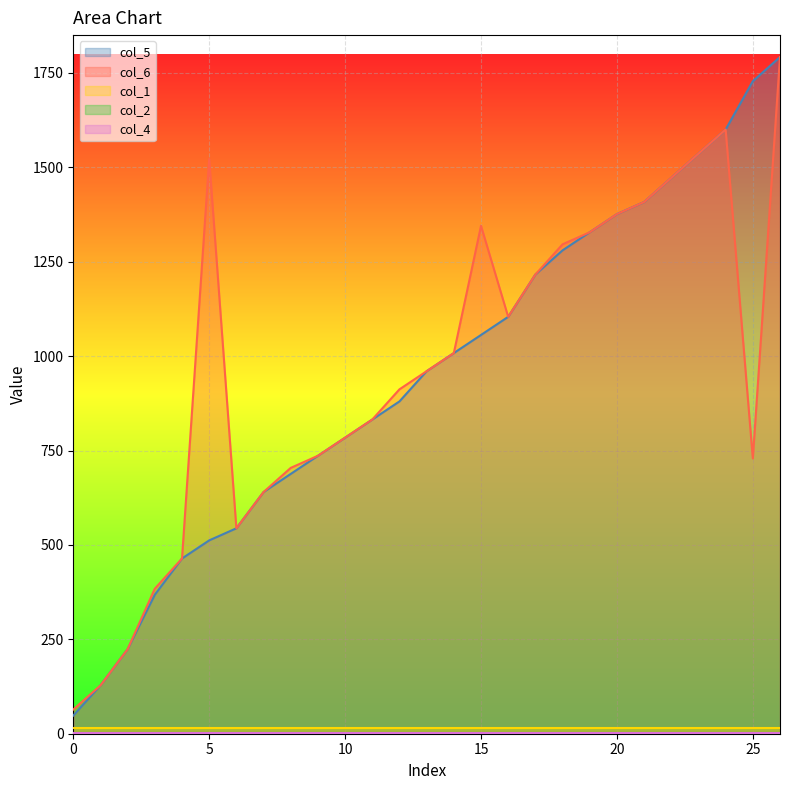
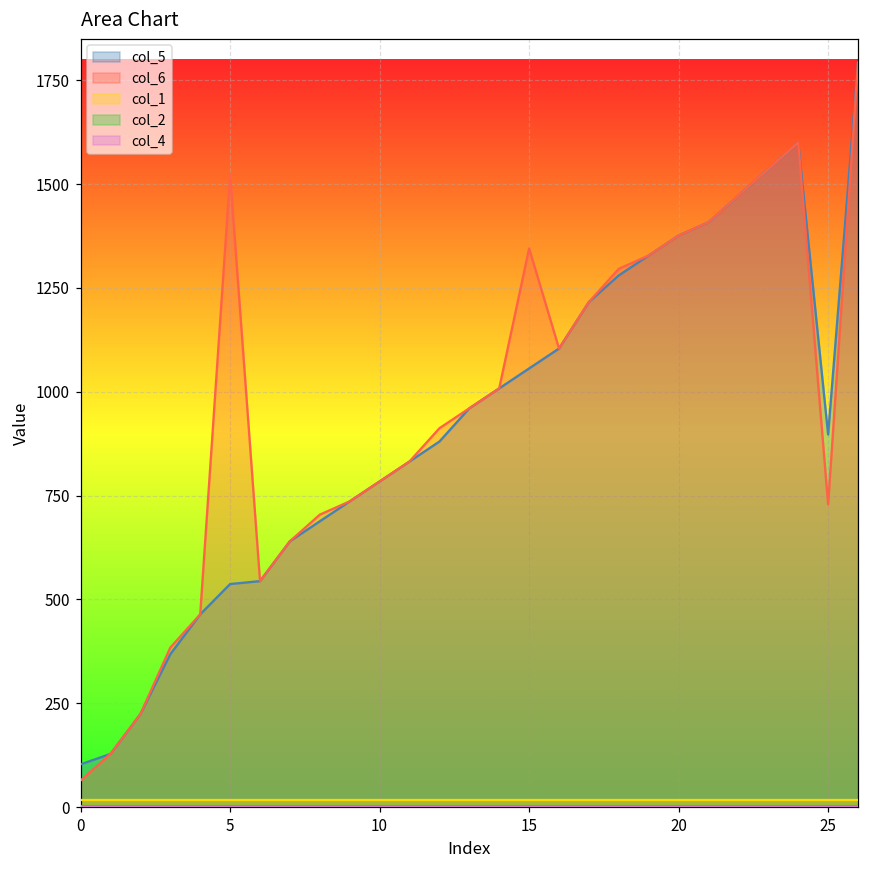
  {
    "col_5": {
-     "0": 50,
-     "5": 510,
+     "0": 100,
+     "5": 540,
      "15": 1060,
-     "25": 1730
+     "25": 900
    },
    "col_6": {
      "0": 60,
      "5": 1520,
      "15": 1350,
      "25": 730
    },
    "col_1": {
      "0": 20,
      "5": 20,
      "10": 20,
      "15": 20,
      "20": 20,
      "25": 20
    },
    "col_4": {
      "0": 0,
      "5": 0,
      "10": 0,
      "15": 0,
      "20": 0,
      "25": 0
    }
  }
